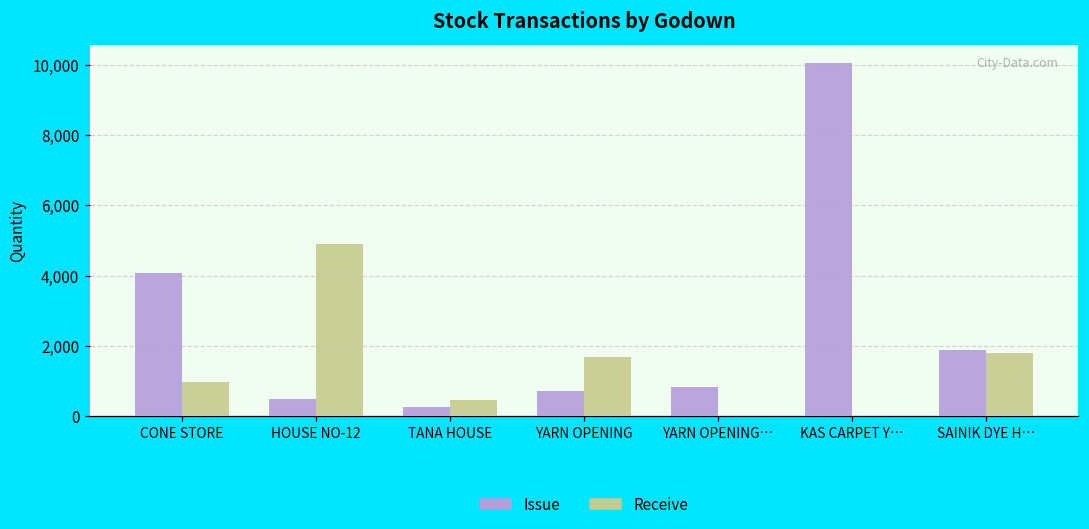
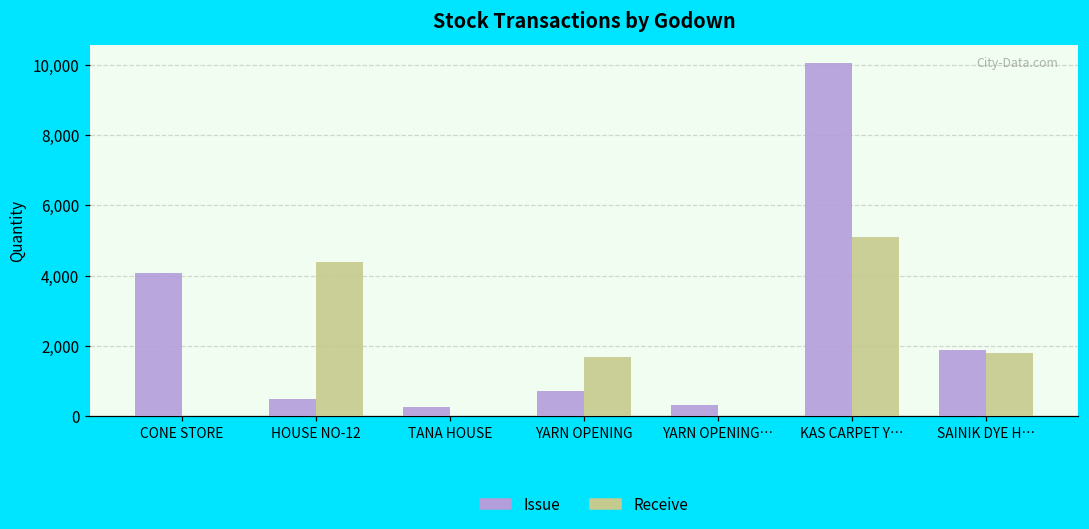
  {
    "Issue": {
      "CONE STORE": "4,100",
      "HOUSE NO-12": "500",
      "TANA HOUSE": "200",
      "YARN OPENING": "700",
-     "YARN OPENING…": "800",
+     "YARN OPENING…": "300",
      "KAS CARPET Y…": "10,100",
      "SAINIK DYE H…": "1,900"
    },
    "Receive": {
-     "CONE STORE": "1,000",
-     "HOUSE NO-12": "4,900",
-     "TANA HOUSE": "500",
+     "CONE STORE": "0",
+     "HOUSE NO-12": "4,400",
+     "TANA HOUSE": "0",
      "YARN OPENING": "1,700",
      "YARN OPENING…": "0",
-     "KAS CARPET Y…": "0",
+     "KAS CARPET Y…": "5,100",
      "SAINIK DYE H…": "1,800"
    }
  }
